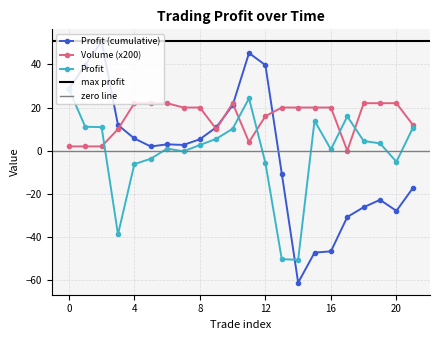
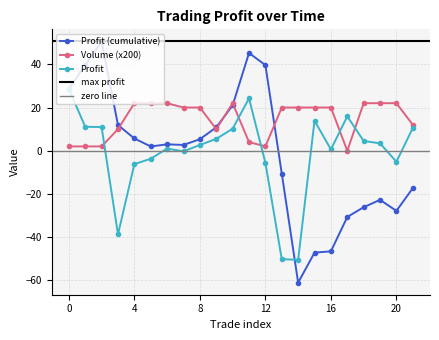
  {
    "Profit (cumulative)": {
      "4": 6,
      "8": 5,
      "12": 40,
      "16": -47,
      "20": -28
    },
    "Volume (x200)": {
      "0": 2,
      "8": 20,
-     "12": 16,
+     "12": 2,
      "16": 20,
      "20": 22
    },
    "Profit": {
      "4": -6,
      "8": 3,
      "12": -6,
      "16": 1,
      "20": -5
    }
  }
